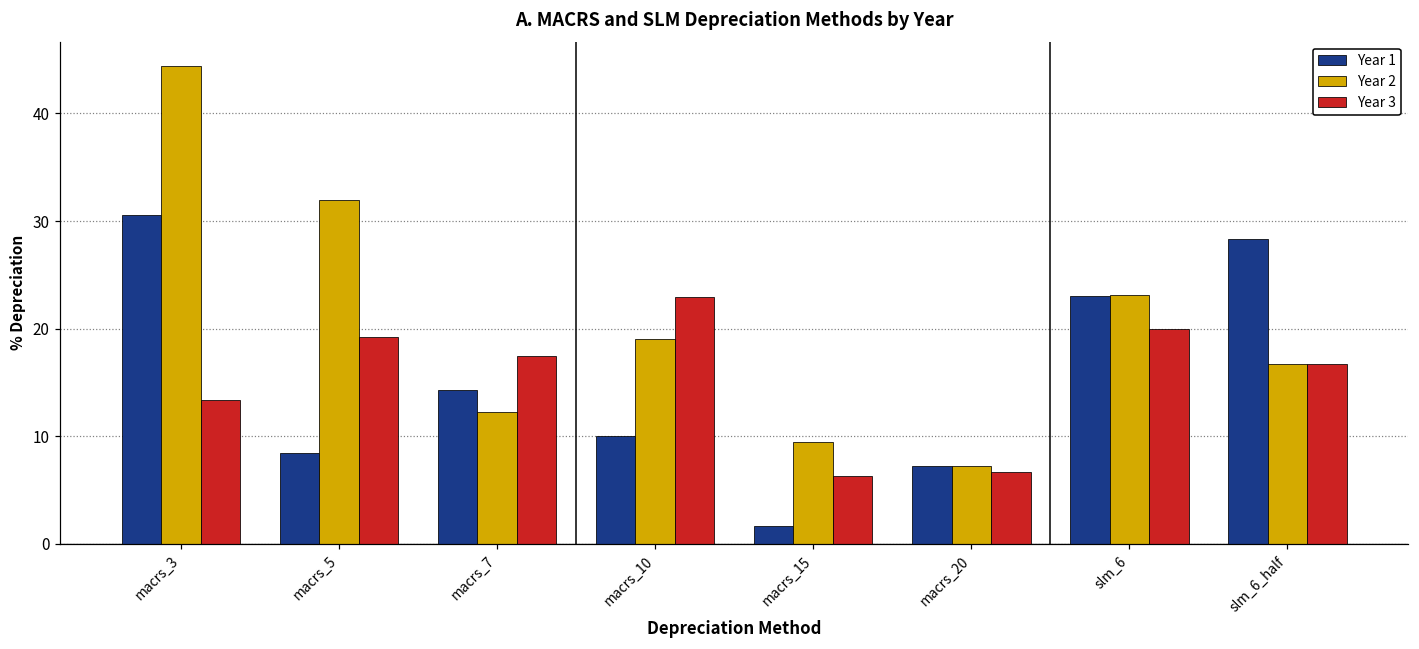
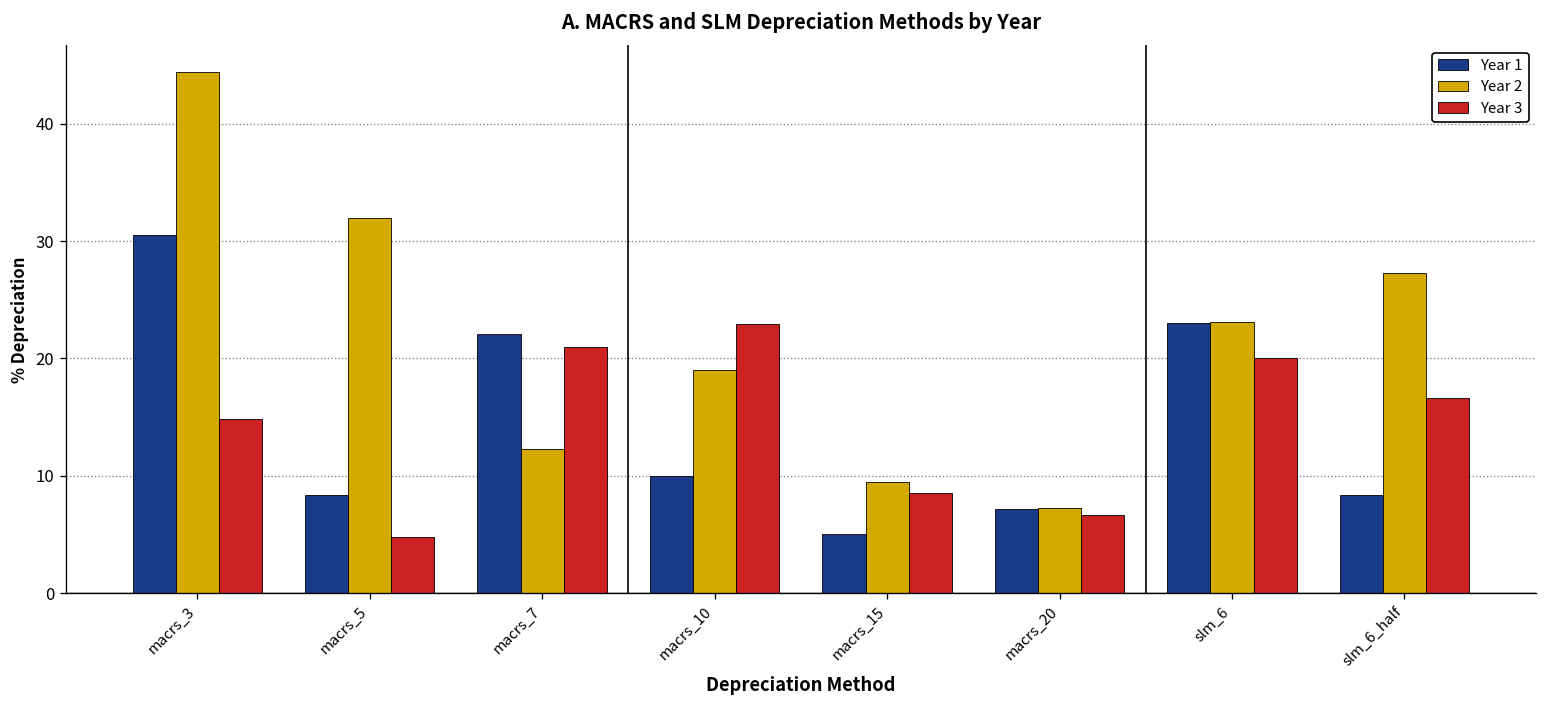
  {
    "Year 1": {
      "macrs_3": 31,
      "macrs_5": 8,
-     "macrs_7": 14,
+     "macrs_7": 22,
      "macrs_10": 10,
-     "macrs_15": 2,
+     "macrs_15": 5,
      "macrs_20": 7,
      "slm_6": 23,
-     "slm_6_half": 28
+     "slm_6_half": 8
    },
    "Year 2": {
      "macrs_3": 44,
      "macrs_5": 32,
      "macrs_7": 12,
      "macrs_10": 19,
      "macrs_15": 10,
      "macrs_20": 7,
      "slm_6": 23,
-     "slm_6_half": 17
+     "slm_6_half": 27
    },
    "Year 3": {
-     "macrs_3": 13,
-     "macrs_5": 19,
-     "macrs_7": 17,
+     "macrs_3": 15,
+     "macrs_5": 5,
+     "macrs_7": 21,
      "macrs_10": 23,
-     "macrs_15": 6,
+     "macrs_15": 9,
      "macrs_20": 7,
      "slm_6": 20,
      "slm_6_half": 17
    }
  }
